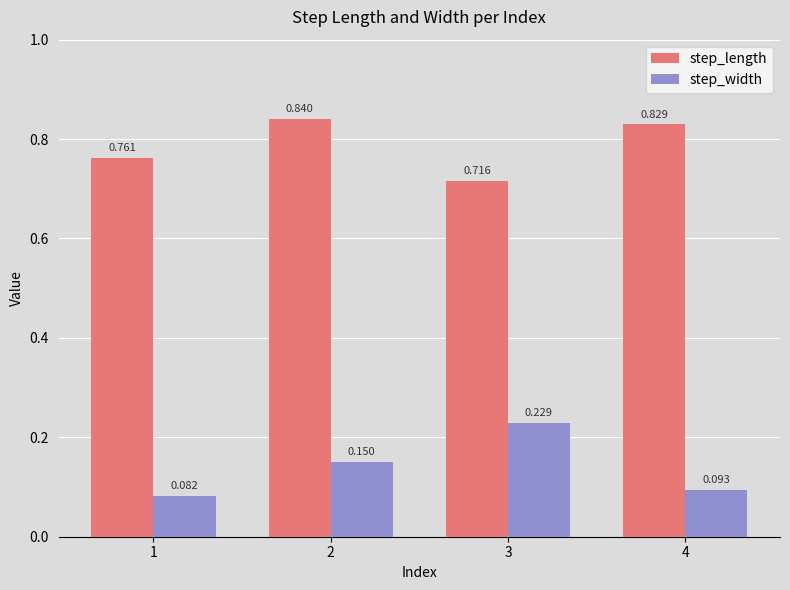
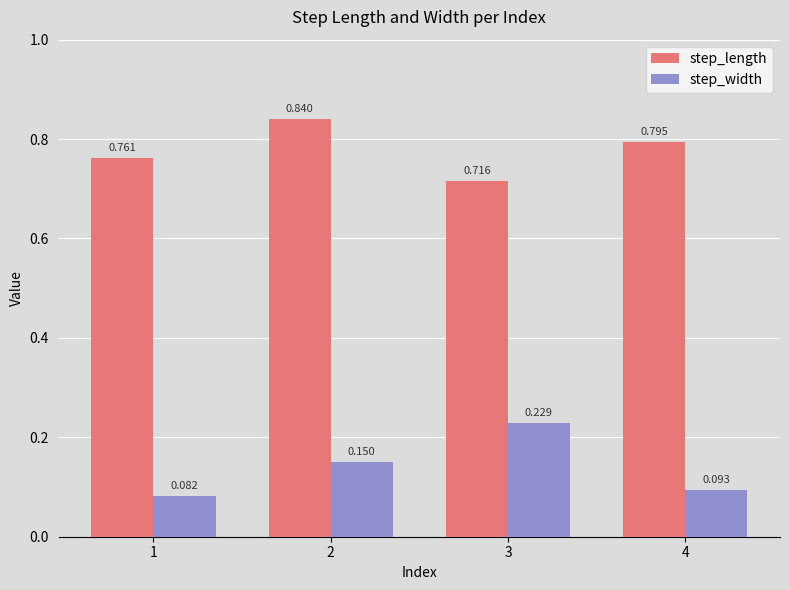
  {
    "step_length": {
      "1": 0.761,
      "2": 0.840,
      "3": 0.716,
-     "4": 0.829
+     "4": 0.795
    },
    "step_width": {
      "1": 0.082,
      "2": 0.150,
      "3": 0.229,
      "4": 0.093
    }
  }
